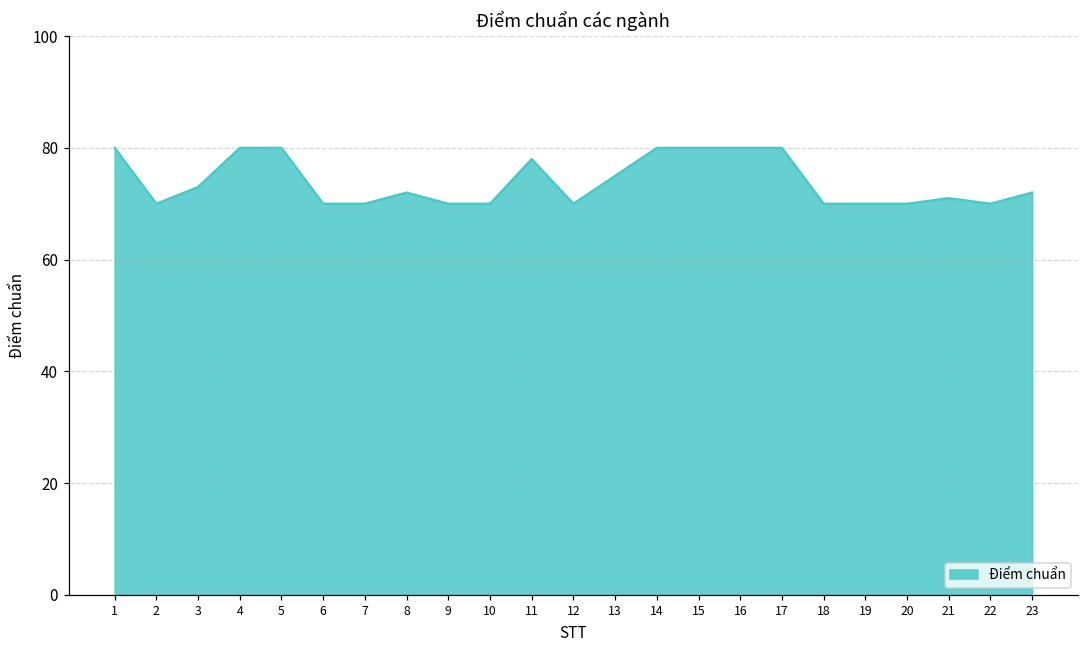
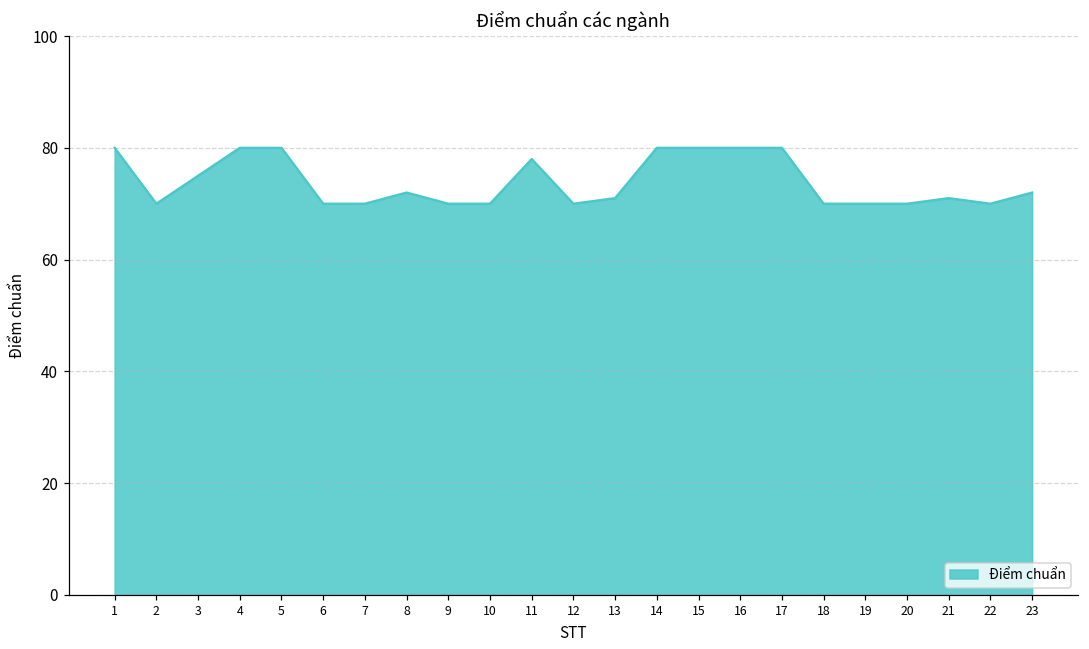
  {
    "1": 80,
    "2": 70,
-   "3": 73,
+   "3": 75,
    "4": 80,
    "5": 80,
    "6": 70,
    "7": 70,
    "8": 72,
    "9": 70,
    "10": 70,
    "11": 78,
    "12": 70,
-   "13": 75,
+   "13": 71,
    "14": 80,
    "15": 80,
    "16": 80,
    "17": 80,
    "18": 70,
    "19": 70,
    "20": 70,
    "21": 71,
    "22": 70,
    "23": 72
  }
